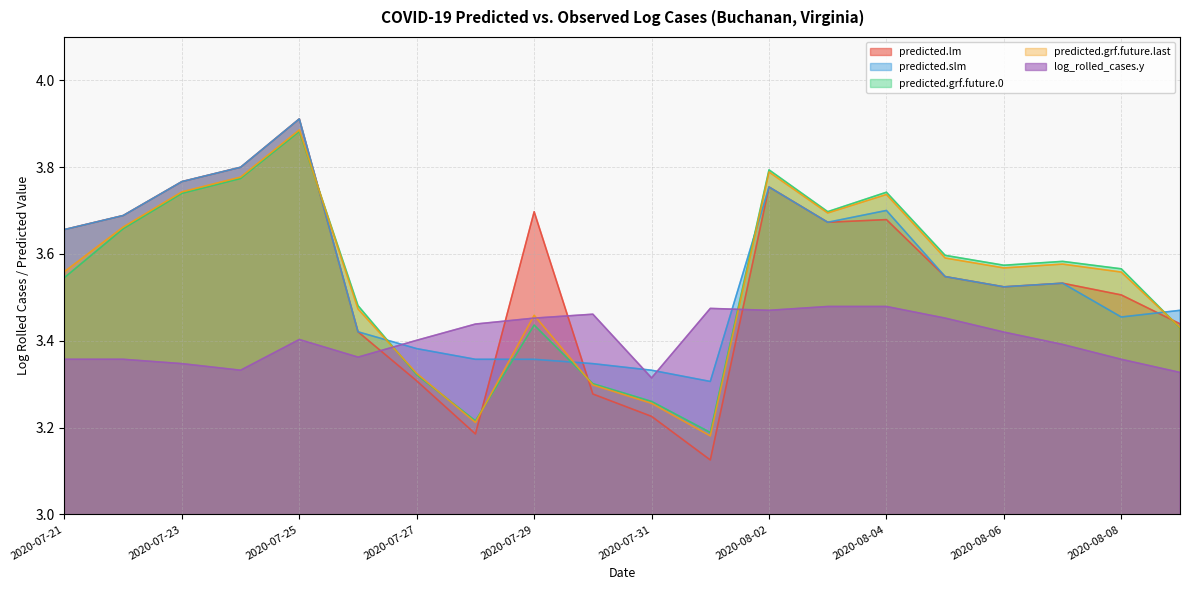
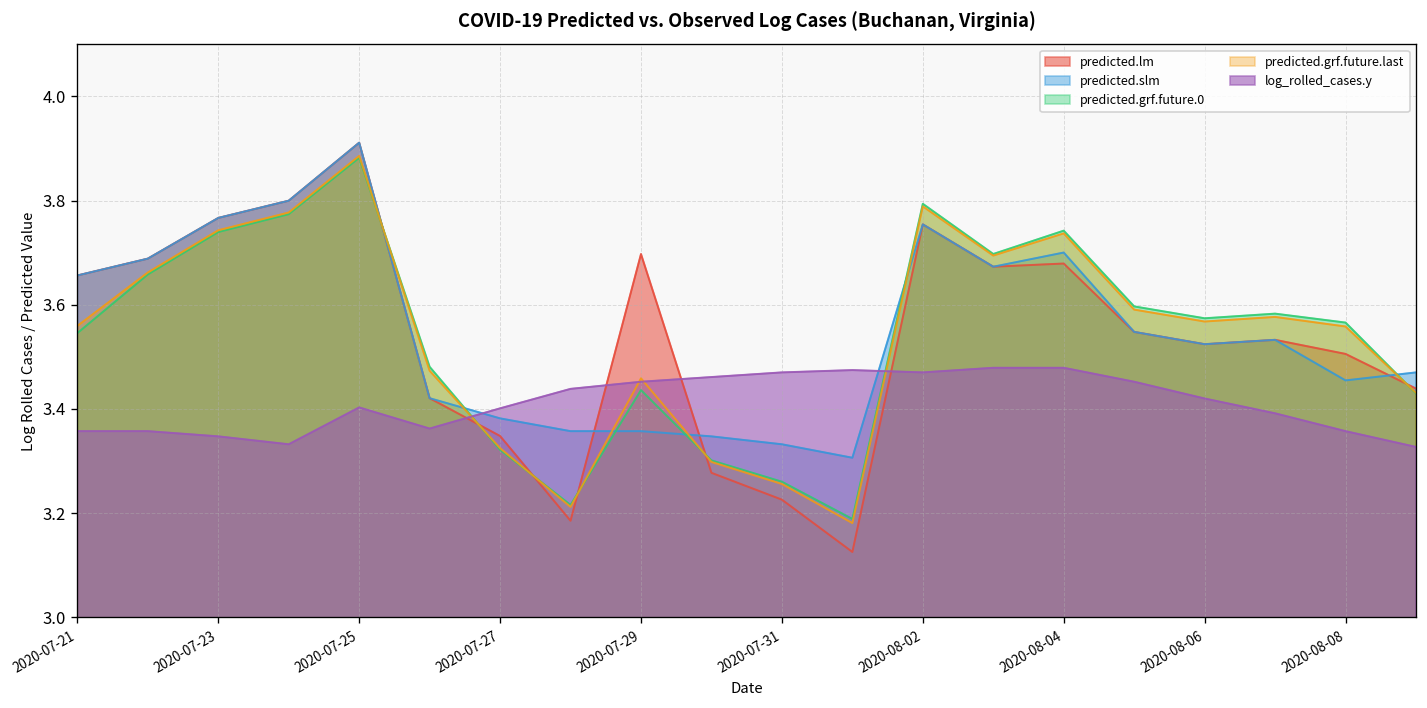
  {
    "predicted.lm": {
-     "2020-07-27": 3.31,
+     "2020-07-27": 3.35,
      "2020-07-29": 3.70,
      "2020-07-31": 3.23,
      "2020-08-04": 3.68,
      "2020-08-08": 3.51
    },
    "predicted.slm": {
      "2020-07-27": 3.38,
      "2020-07-29": 3.36,
      "2020-07-31": 3.33,
      "2020-08-04": 3.70,
      "2020-08-08": 3.45
    },
    "predicted.grf.future.0": {
      "2020-07-21": 3.55,
      "2020-07-29": 3.44,
      "2020-08-06": 3.57,
      "2020-08-08": 3.57
    },
    "predicted.grf.future.last": {
      "2020-07-21": 3.56,
      "2020-07-29": 3.46,
      "2020-08-06": 3.57,
      "2020-08-08": 3.56
    },
    "log_rolled_cases.y": {
      "2020-07-21": 3.36,
      "2020-07-23": 3.35,
      "2020-07-25": 3.40,
      "2020-07-27": 3.40,
      "2020-07-29": 3.45,
-     "2020-07-31": 3.31,
+     "2020-07-31": 3.47,
      "2020-08-02": 3.47,
      "2020-08-04": 3.48,
      "2020-08-06": 3.42,
      "2020-08-08": 3.36
    }
  }
